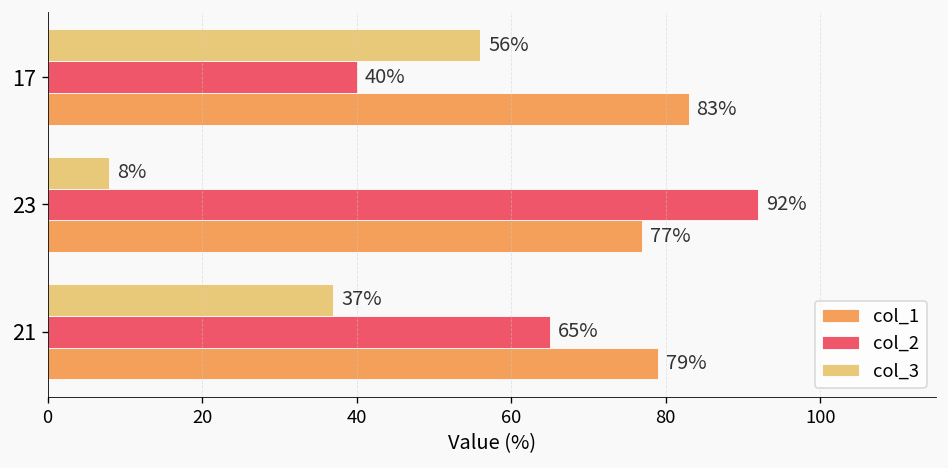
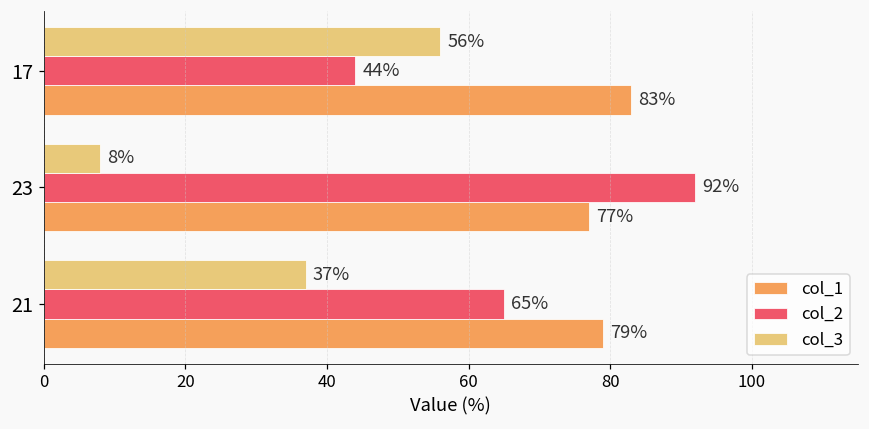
  {
    "col_2": {
-     "17": "40%",
+     "17": "44%",
      "23": "92%",
      "21": "65%"
    }
  }
